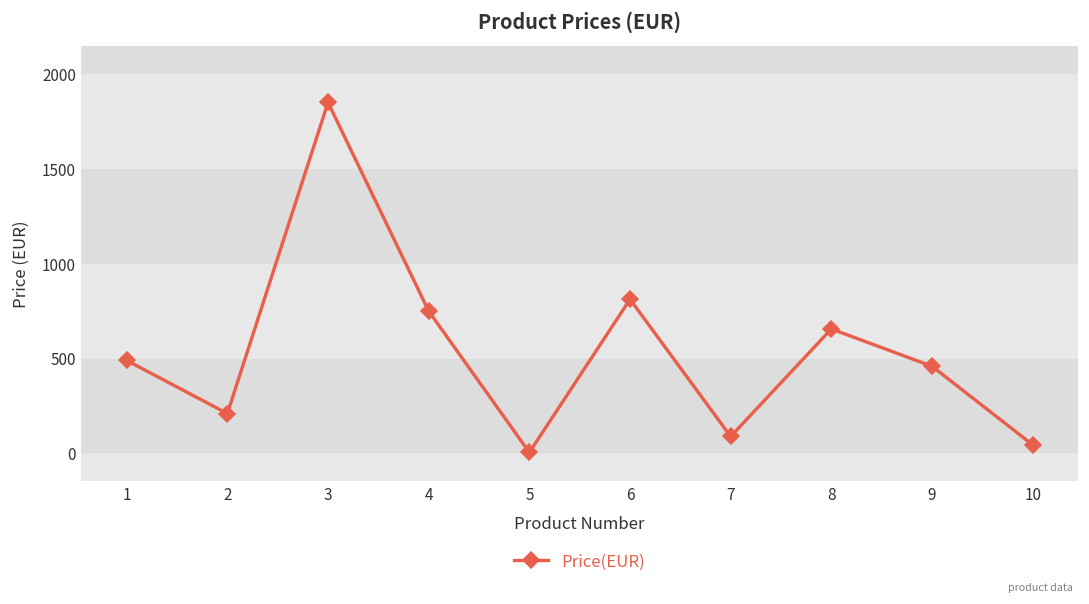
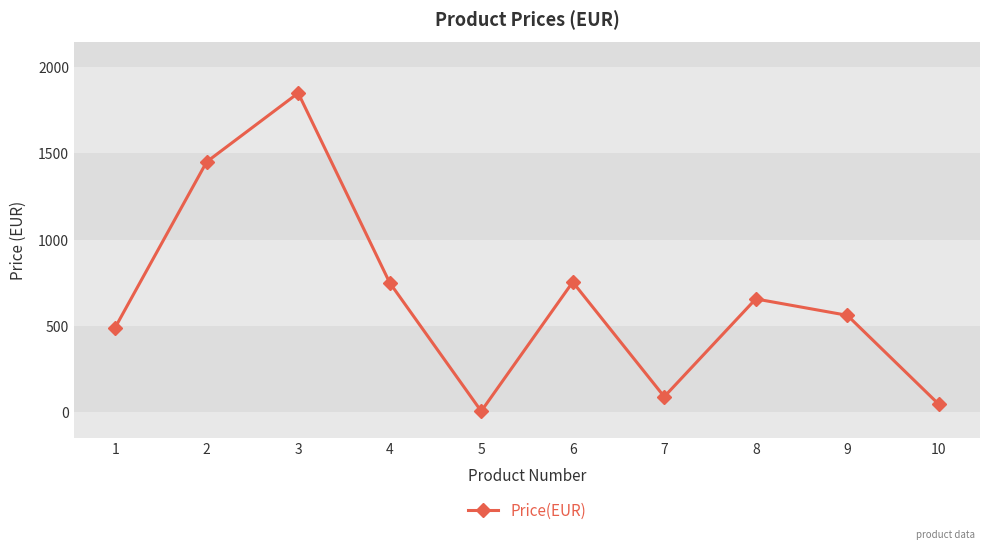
  {
    "1": 490,
-   "2": 210,
+   "2": 1450,
    "3": 1850,
    "4": 750,
    "5": 10,
-   "6": 810,
+   "6": 750,
    "7": 90,
    "8": 660,
-   "9": 460,
+   "9": 560,
    "10": 50
  }
